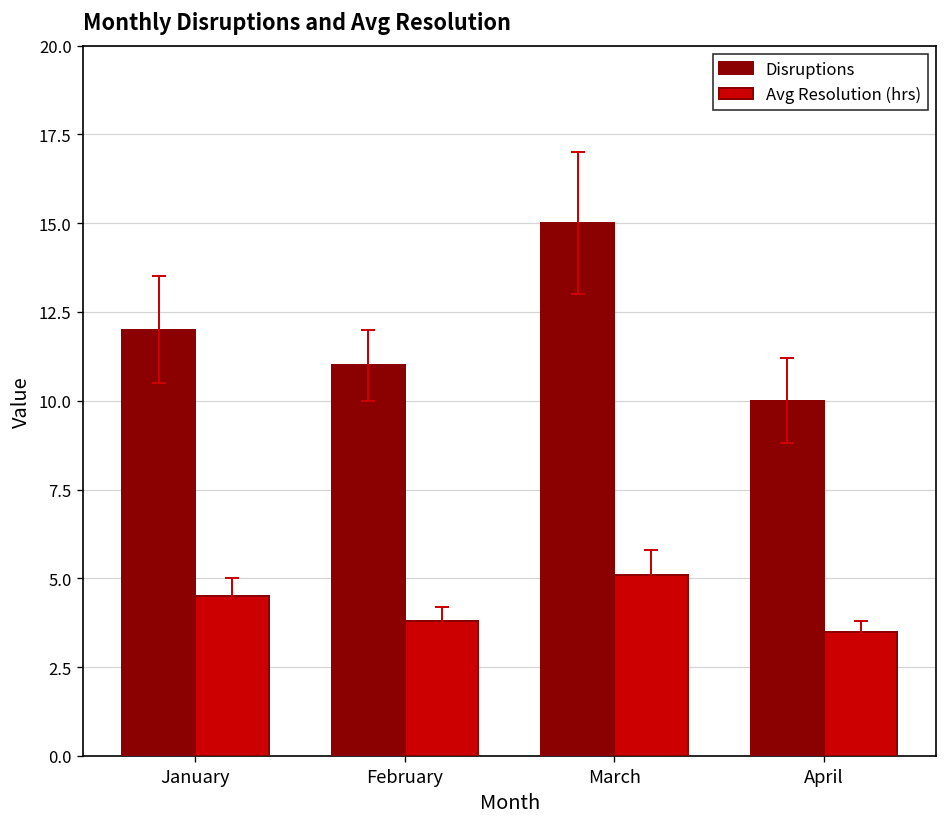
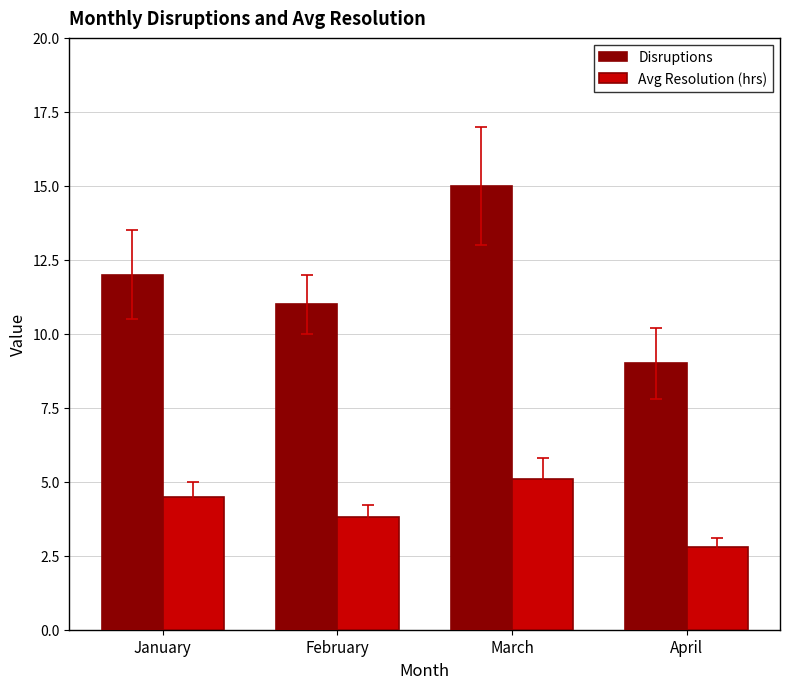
  {
    "Disruptions": {
      "January": 12,
      "February": 11,
      "March": 15,
-     "April": 10
+     "April": 9
    },
    "Avg Resolution (hrs)": {
      "January": 4.5,
      "February": 3.8,
      "March": 5.1,
-     "April": 3.5
+     "April": 2.8
    }
  }
